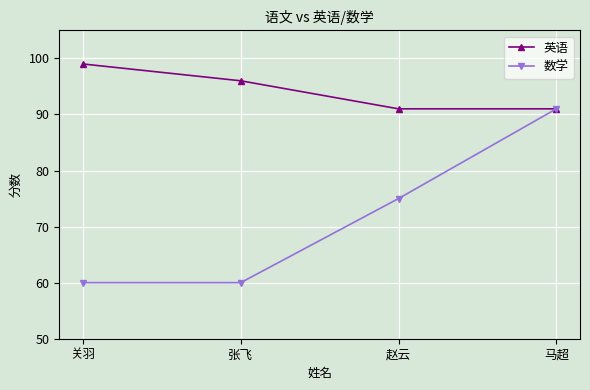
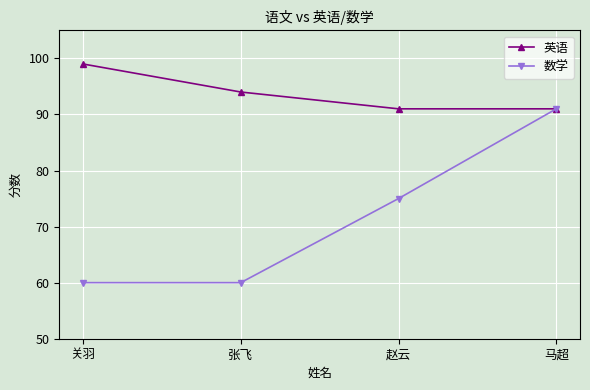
  {
    "英语": {
      "关羽": 99,
-     "张飞": 96,
+     "张飞": 94,
      "赵云": 91
    },
    "数学": {
      "关羽": 60,
      "张飞": 60,
      "赵云": 75
    }
  }
